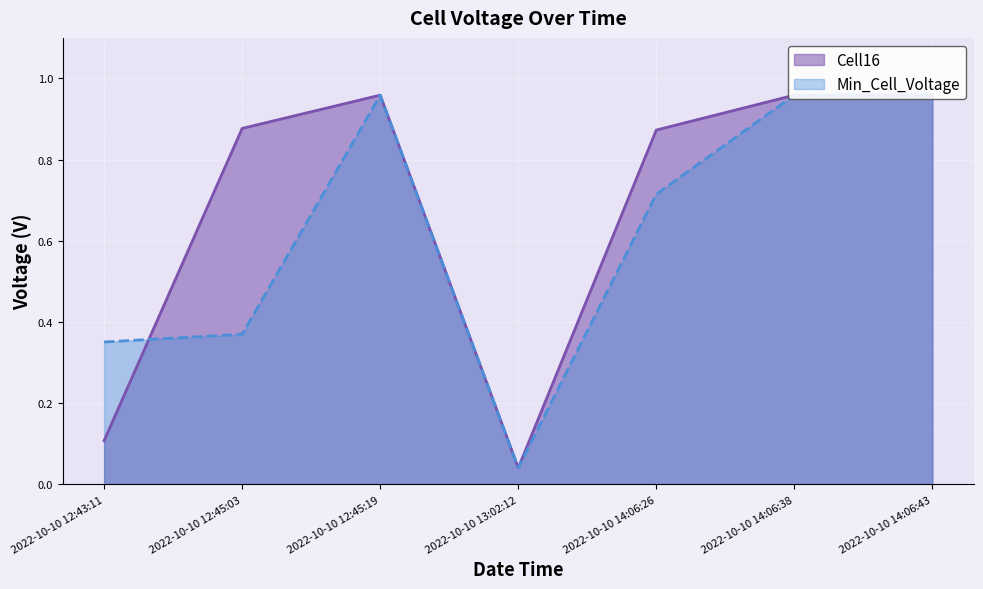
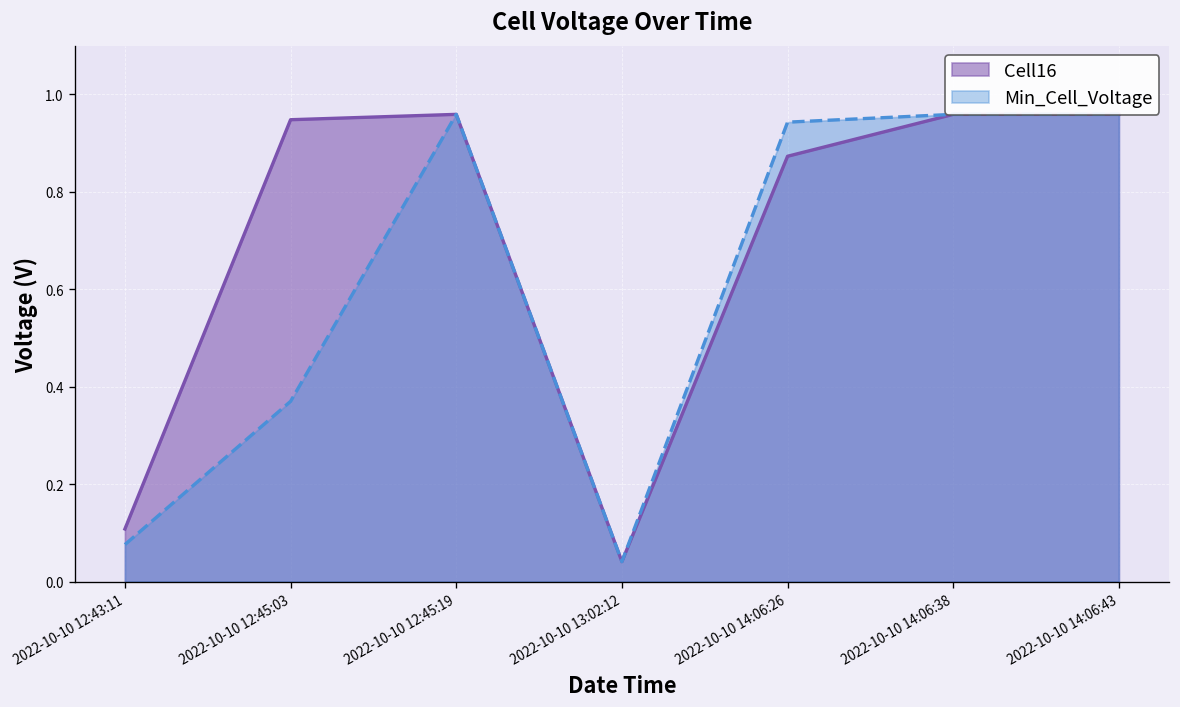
  {
    "Cell16": {
      "2022-10-10 12:43:11": 0.11,
-     "2022-10-10 12:45:03": 0.88,
+     "2022-10-10 12:45:03": 0.95,
      "2022-10-10 14:06:26": 0.87
    },
    "Min_Cell_Voltage": {
-     "2022-10-10 12:43:11": 0.35,
+     "2022-10-10 12:43:11": 0.08,
      "2022-10-10 12:45:03": 0.37,
-     "2022-10-10 14:06:26": 0.72
+     "2022-10-10 14:06:26": 0.94
    }
  }
